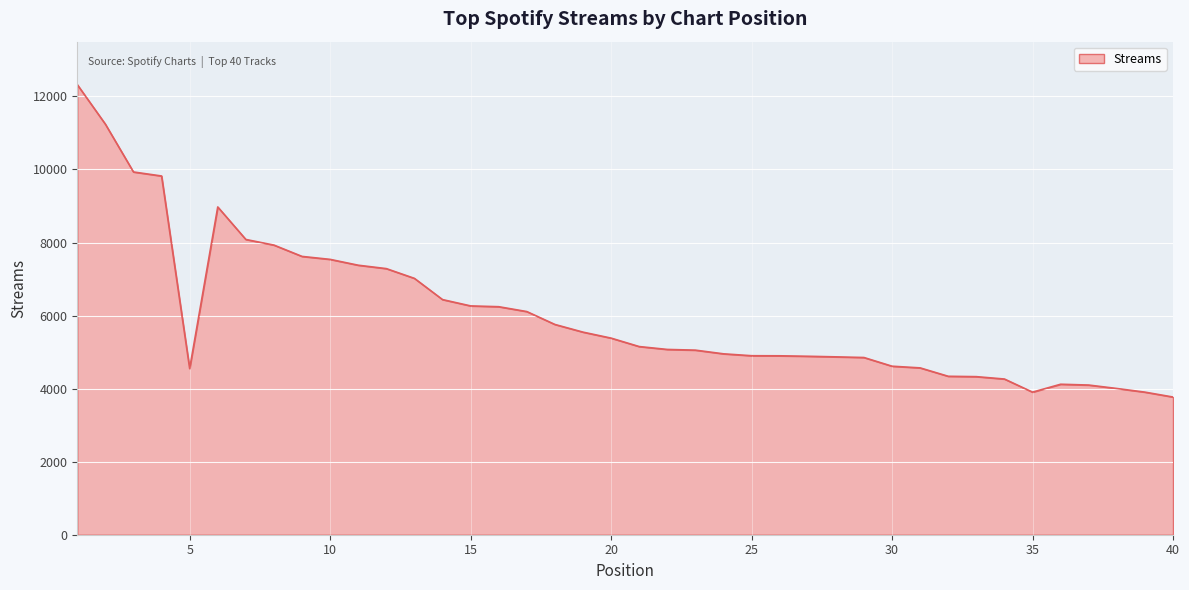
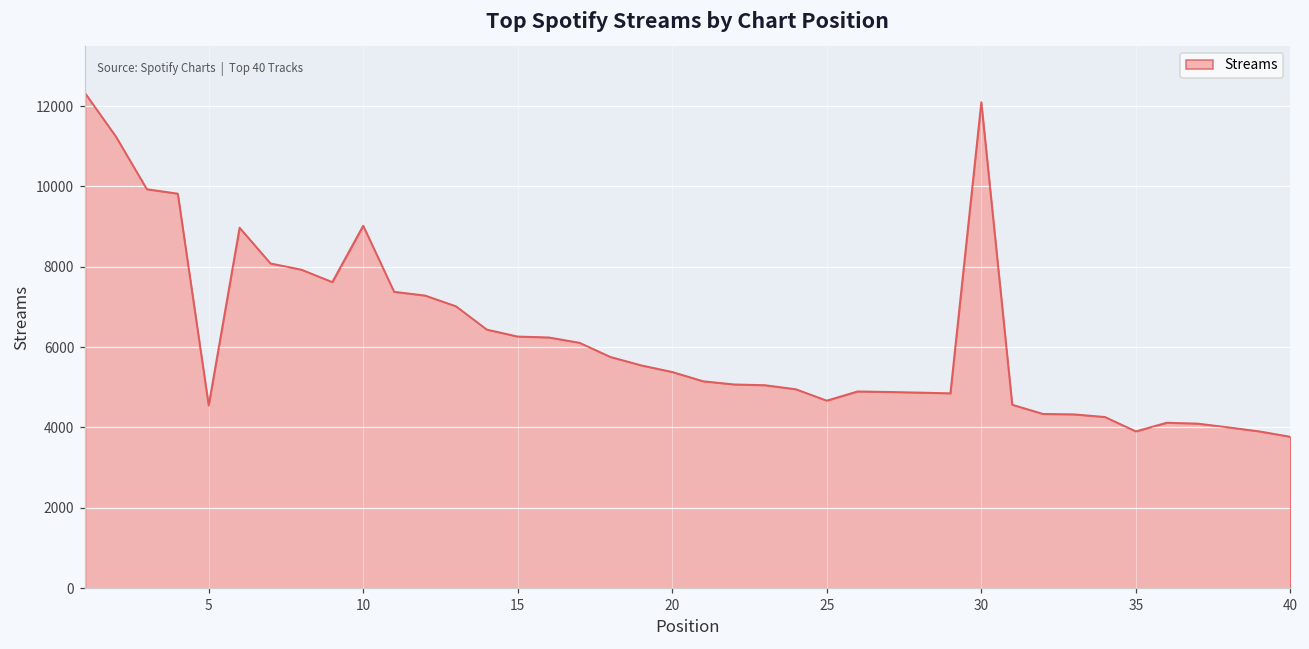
  {
    "5": 4600,
-   "10": 7500,
+   "10": 9000,
    "15": 6300,
    "20": 5400,
-   "25": 4900,
-   "30": 4600,
+   "25": 4700,
+   "30": 12100,
    "35": 3900,
    "40": 3800
  }
